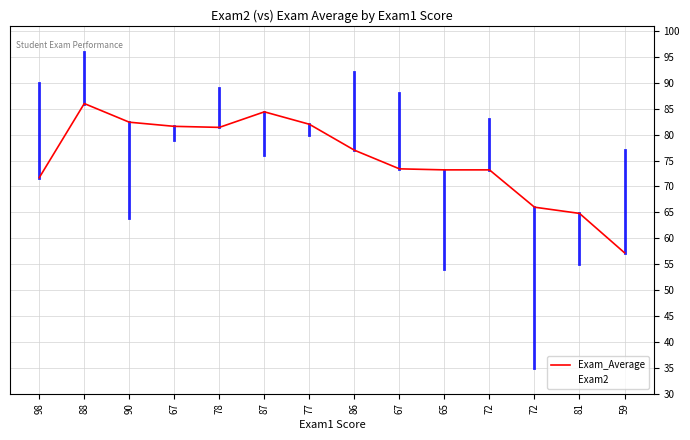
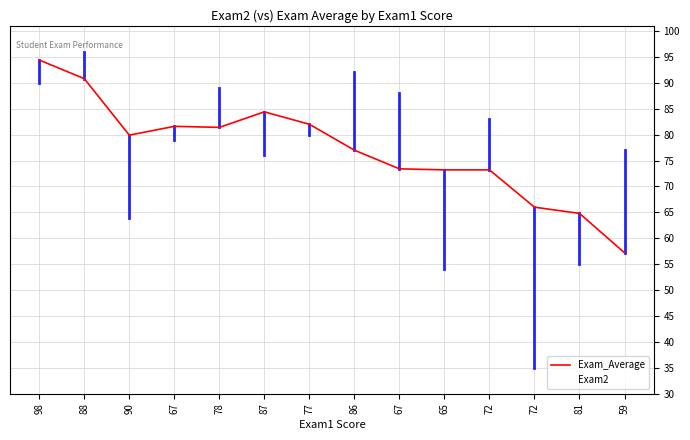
  {
    "Exam_Average": {
-     "98": 72,
-     "88": 86,
-     "90": 82
+     "98": 94,
+     "88": 91,
+     "90": 80
    }
  }
